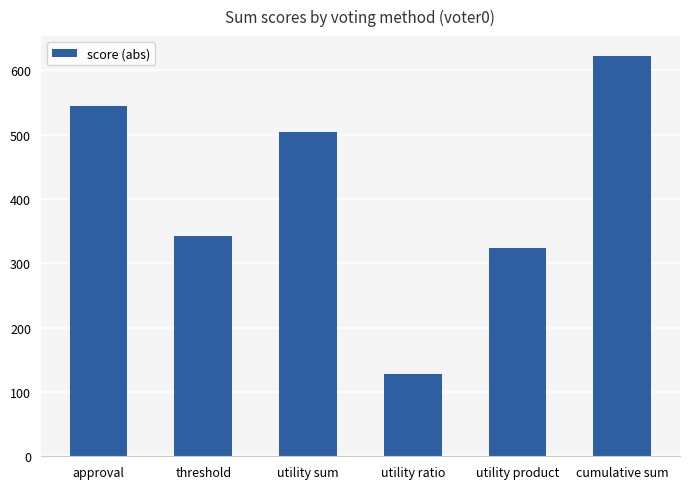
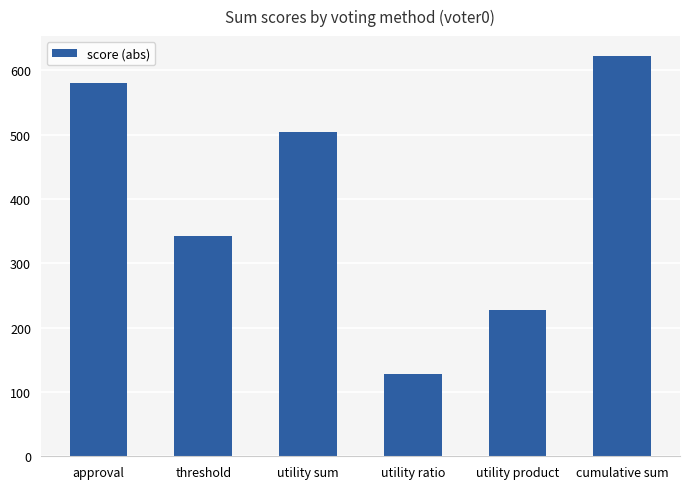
  {
-   "approval": 550,
+   "approval": 580,
    "threshold": 340,
    "utility sum": 500,
    "utility ratio": 130,
-   "utility product": 320,
+   "utility product": 230,
    "cumulative sum": 620
  }
